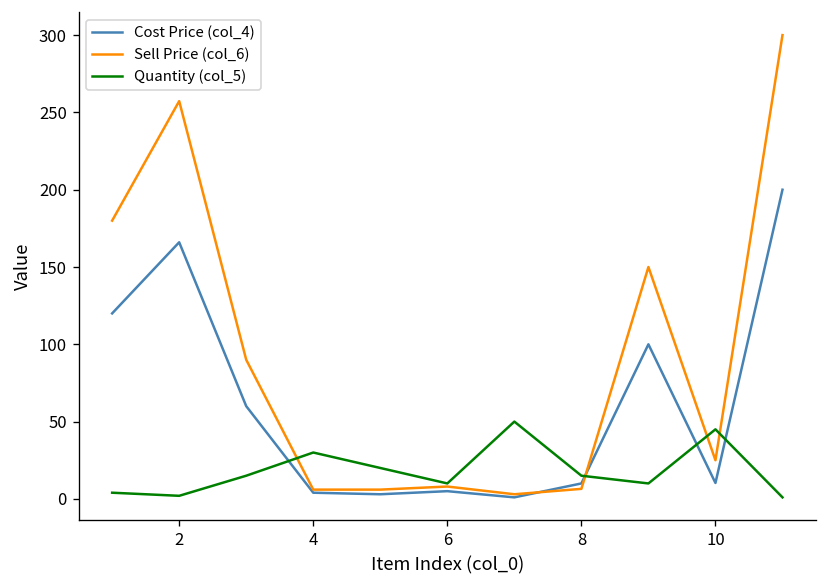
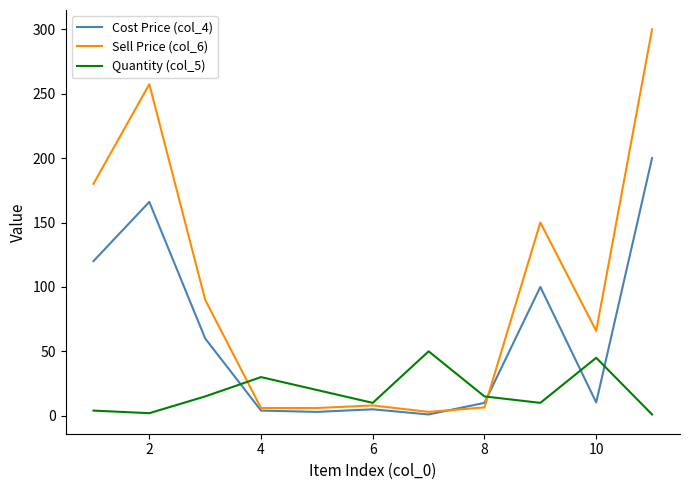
  {
    "Cost Price (col_4)": {
      "2": 166,
      "4": 4,
      "6": 5,
      "8": 10,
      "10": 10
    },
    "Sell Price (col_6)": {
      "2": 257,
      "4": 6,
      "8": 7,
-     "10": 25
+     "10": 66
    },
    "Quantity (col_5)": {
      "2": 2,
      "4": 30,
      "8": 15,
      "10": 45
    }
  }
